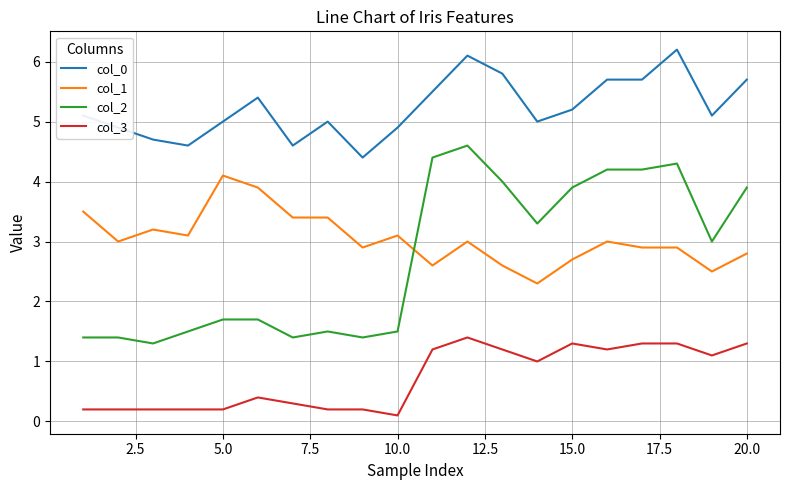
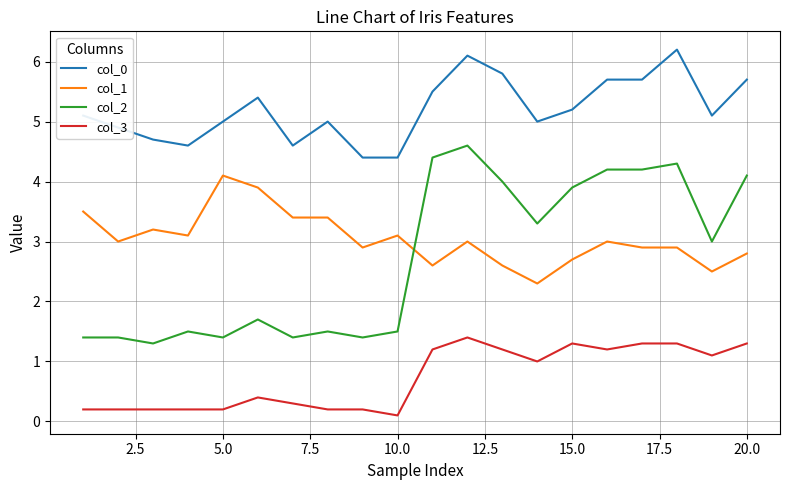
  {
    "col_0": {
      "5.0": 5.0,
-     "10.0": 4.9,
+     "10.0": 4.4,
      "15.0": 5.2,
      "20.0": 5.7
    },
    "col_1": {
      "5.0": 4.1,
      "10.0": 3.1,
      "15.0": 2.7,
      "20.0": 2.8
    },
    "col_2": {
-     "5.0": 1.7,
+     "5.0": 1.4,
      "10.0": 1.5,
      "15.0": 3.9,
-     "20.0": 3.9
+     "20.0": 4.1
    },
    "col_3": {
      "5.0": 0.2,
      "10.0": 0.1,
      "15.0": 1.3,
      "20.0": 1.3
    }
  }
